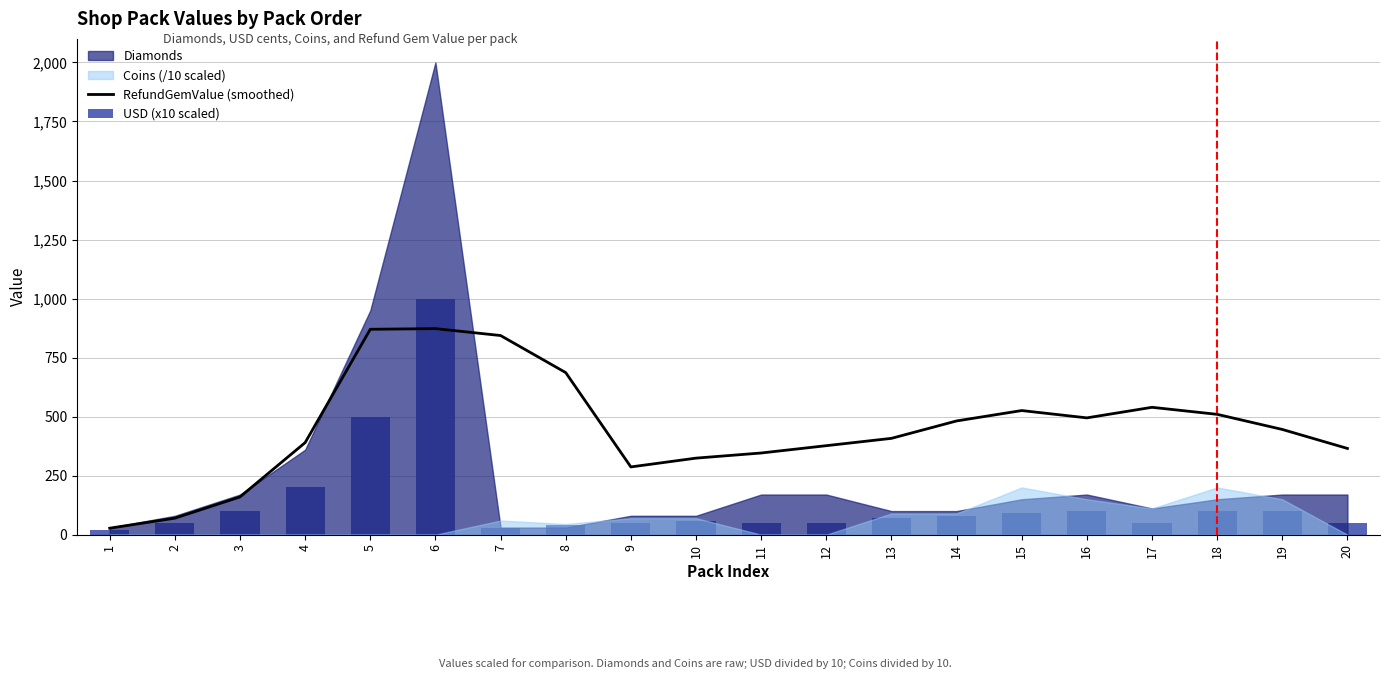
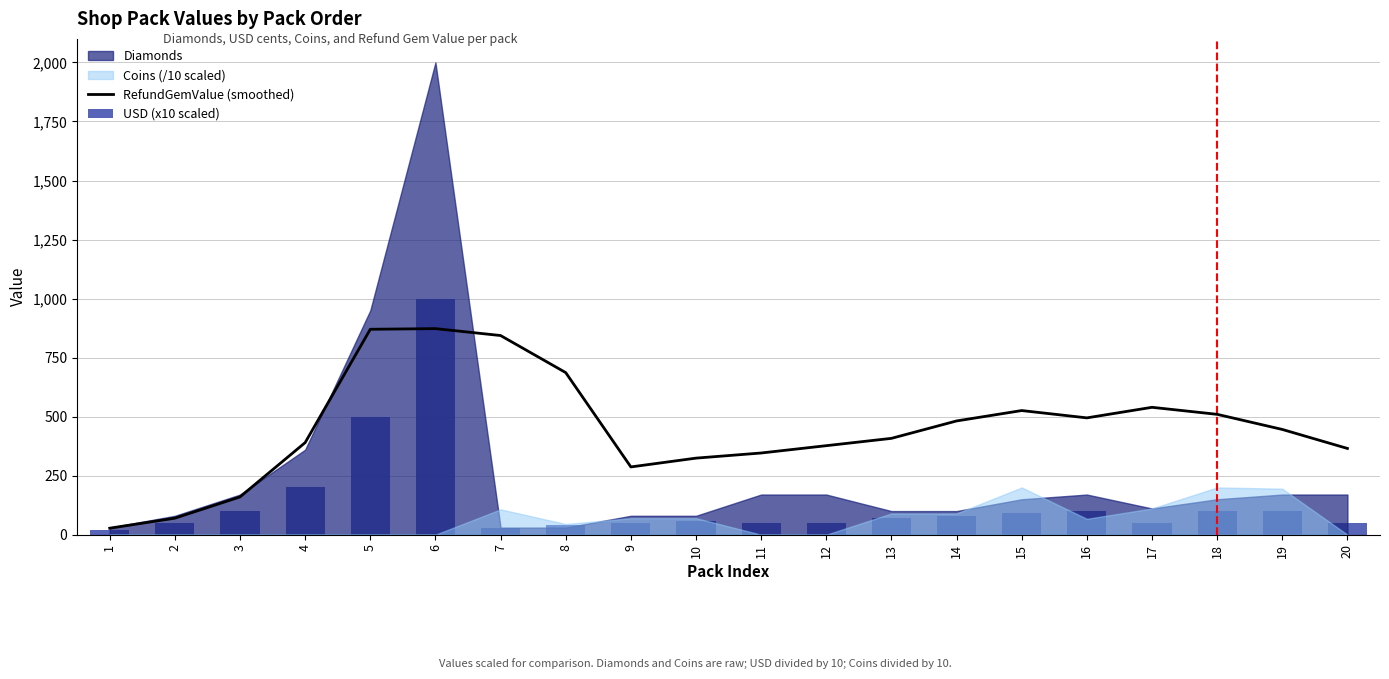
  {
    "RefundGemValue (smoothed)": {
      "4": 390,
      "5": 870,
      "6": 870,
      "7": 840,
      "8": 690,
      "9": 290,
      "10": 320,
      "11": 350,
      "12": 380,
      "13": 410,
      "14": 480,
      "15": 530,
      "16": 490,
      "17": 540,
      "18": 510,
      "19": 450,
      "20": 370
    },
    "Coins (/10 scaled)": {
      "1": 0,
      "2": 0,
      "3": 0,
      "4": 0,
      "5": 0,
      "6": 0,
-     "7": 60,
+     "7": 110,
      "8": 50,
      "11": 0,
      "12": 0,
      "15": 200,
-     "16": 150,
+     "16": 70,
      "18": 200,
-     "19": 150,
+     "19": 190,
      "20": 0
    }
  }
